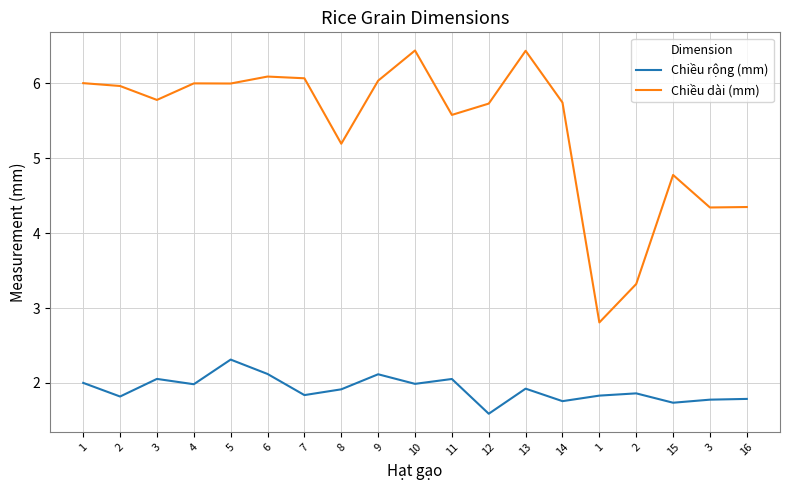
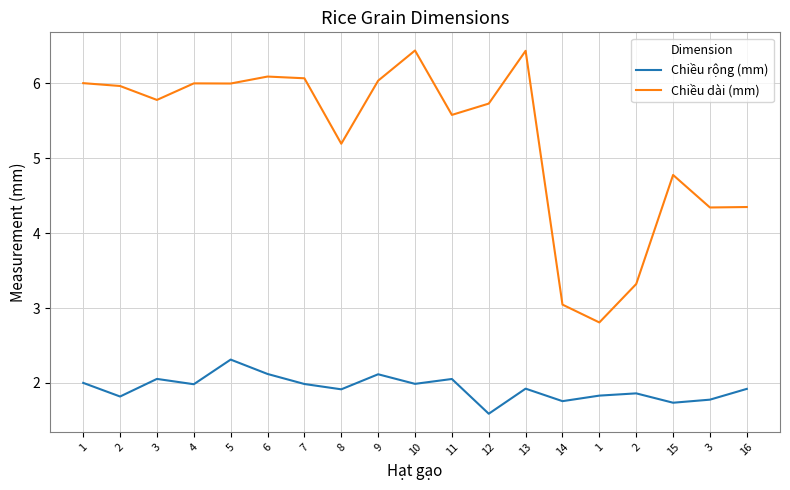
  {
    "Chiều rộng (mm)": {
      "4": 2.0,
      "5": 2.3,
      "6": 2.1,
-     "7": 1.8,
+     "7": 2.0,
      "8": 1.9,
      "9": 2.1,
      "10": 2.0,
      "11": 2.1,
      "12": 1.6,
      "13": 1.9,
      "14": 1.8,
      "15": 1.7,
-     "16": 1.8
+     "16": 1.9
    },
    "Chiều dài (mm)": {
      "4": 6.0,
      "5": 6.0,
      "6": 6.1,
      "7": 6.1,
      "8": 5.2,
      "9": 6.0,
      "10": 6.4,
      "11": 5.6,
      "12": 5.7,
      "13": 6.4,
-     "14": 5.7,
+     "14": 3.0,
      "15": 4.8,
      "16": 4.3
    }
  }
